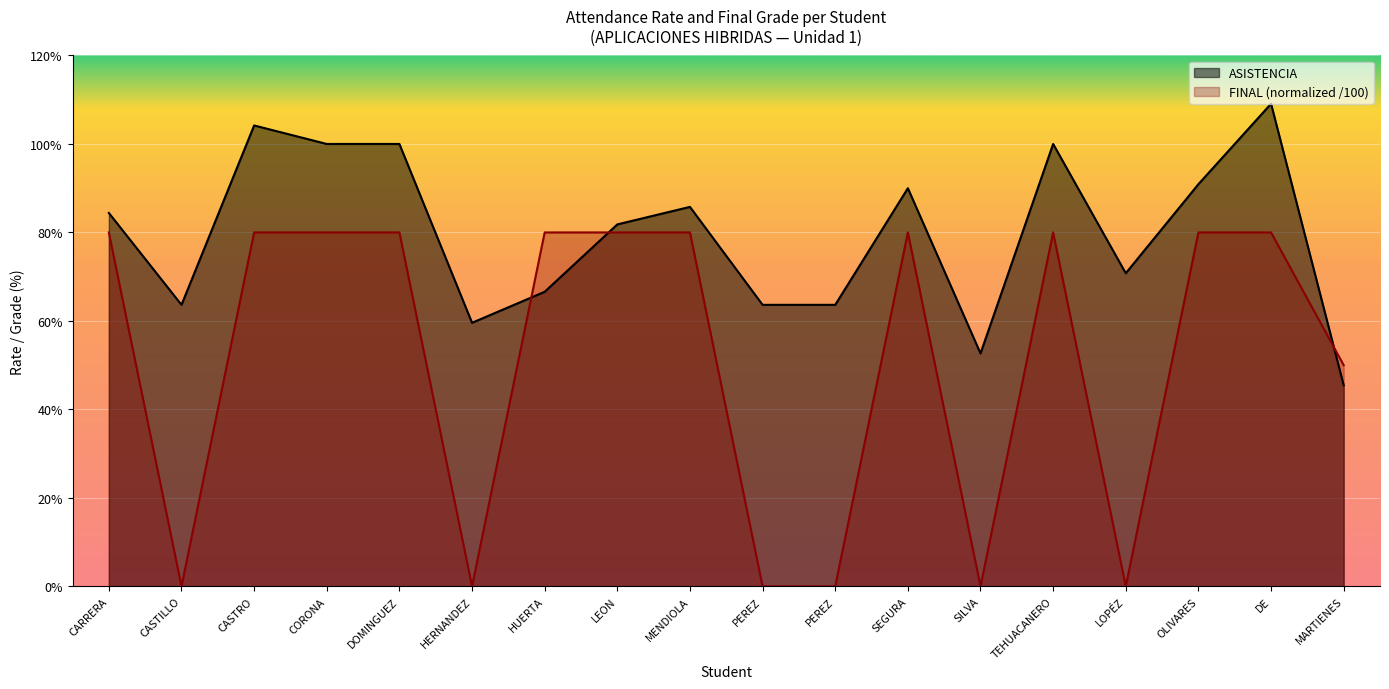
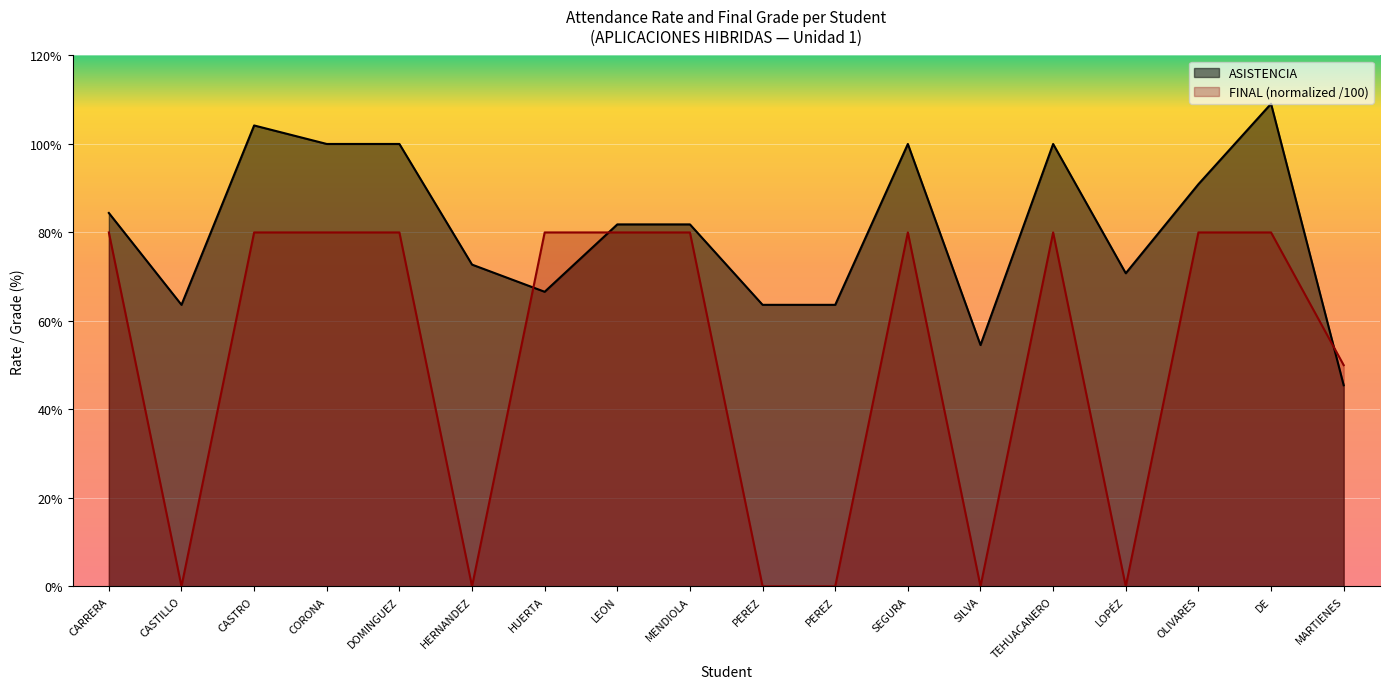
  {
    "ASISTENCIA": {
      "CARRERA": "84%",
      "CASTILLO": "64%",
      "CASTRO": "104%",
      "CORONA": "100%",
      "DOMINGUEZ": "100%",
-     "HERNANDEZ": "60%",
+     "HERNANDEZ": "73%",
      "HUERTA": "67%",
      "LEON": "82%",
-     "MENDIOLA": "86%",
-     "SEGURA": "90%",
-     "SILVA": "53%",
+     "MENDIOLA": "82%",
+     "SEGURA": "100%",
+     "SILVA": "55%",
      "TEHUACANERO": "100%",
      "LOPÉZ": "71%",
      "OLIVARES": "91%",
      "MARTIENES": "45%"
    },
    "FINAL (normalized /100)": {
      "CARRERA": "80%",
      "CASTILLO": "0%",
      "CASTRO": "80%",
      "CORONA": "80%",
      "DOMINGUEZ": "80%",
      "HERNANDEZ": "0%",
      "HUERTA": "80%",
      "LEON": "80%",
      "MENDIOLA": "80%",
      "SEGURA": "80%",
      "SILVA": "0%",
      "TEHUACANERO": "80%",
      "LOPÉZ": "0%",
      "OLIVARES": "80%",
      "DE": "80%",
      "MARTIENES": "50%"
    }
  }
